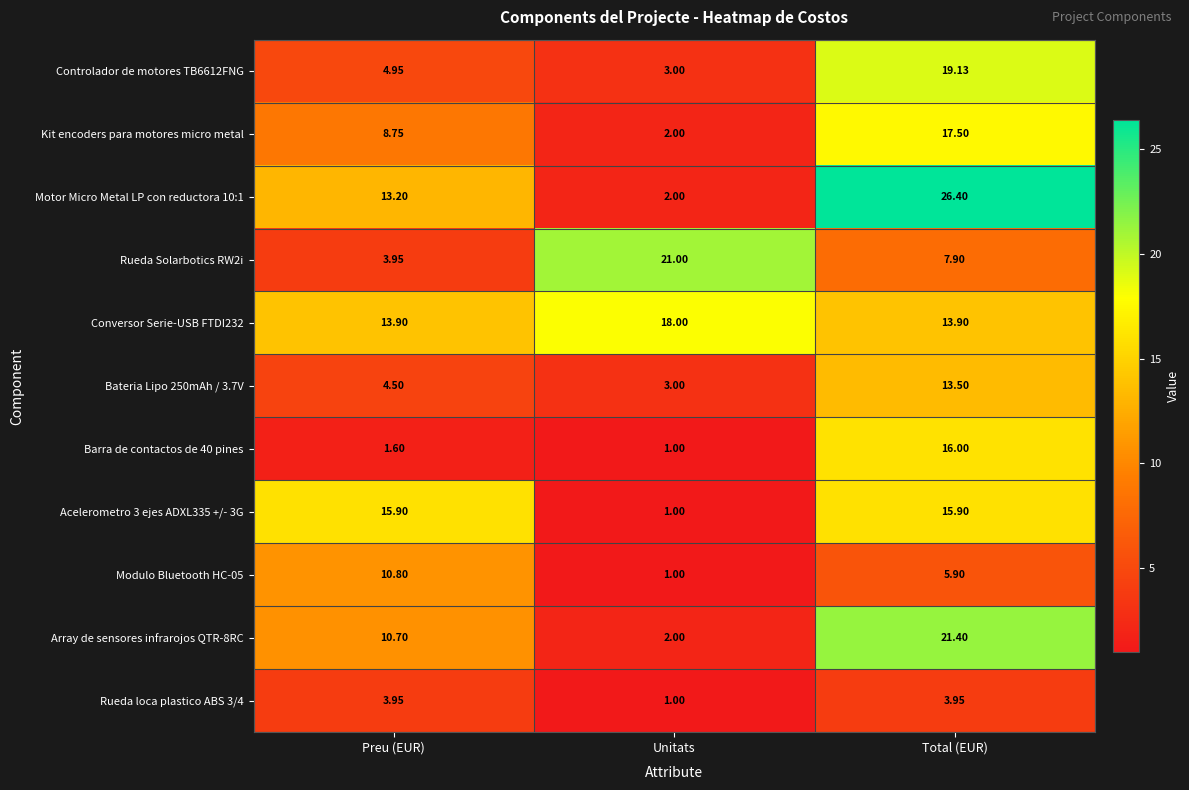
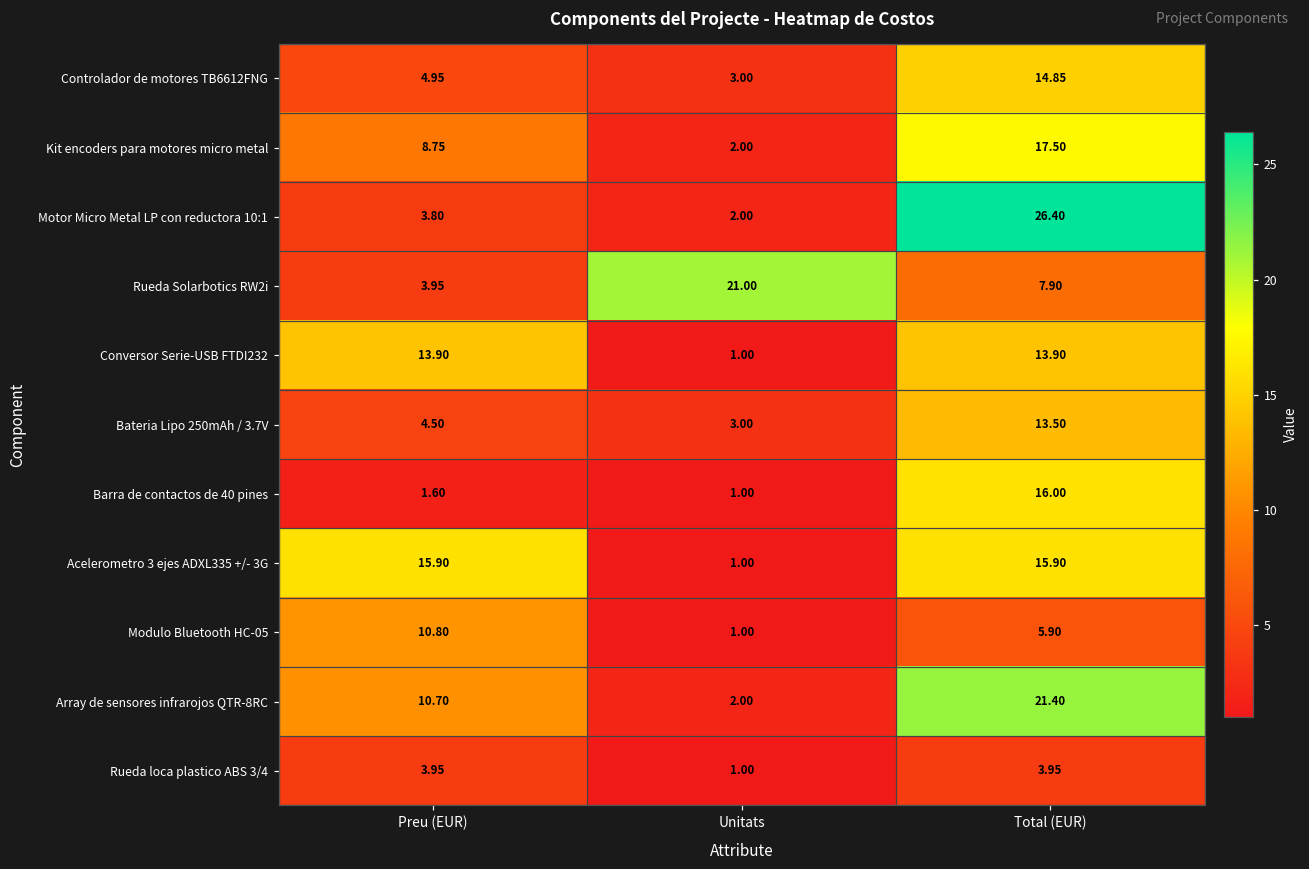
  {
    "Controlador de motores TB6612FNG": {
      "Preu (EUR)": 4.95,
      "Unitats": 3.00,
-     "Total (EUR)": 19.13
+     "Total (EUR)": 14.85
    },
    "Kit encoders para motores micro metal": {
      "Preu (EUR)": 8.75,
      "Unitats": 2.00,
      "Total (EUR)": 17.50
    },
    "Motor Micro Metal LP con reductora 10:1": {
-     "Preu (EUR)": 13.20,
+     "Preu (EUR)": 3.80,
      "Unitats": 2.00,
      "Total (EUR)": 26.40
    },
    "Rueda Solarbotics RW2i": {
      "Preu (EUR)": 3.95,
      "Unitats": 21.00,
      "Total (EUR)": 7.90
    },
    "Conversor Serie-USB FTDI232": {
      "Preu (EUR)": 13.90,
-     "Unitats": 18.00,
+     "Unitats": 1.00,
      "Total (EUR)": 13.90
    },
    "Bateria Lipo 250mAh / 3.7V": {
      "Preu (EUR)": 4.50,
      "Unitats": 3.00,
      "Total (EUR)": 13.50
    },
    "Barra de contactos de 40 pines": {
      "Preu (EUR)": 1.60,
      "Unitats": 1.00,
      "Total (EUR)": 16.00
    },
    "Acelerometro 3 ejes ADXL335 +/- 3G": {
      "Preu (EUR)": 15.90,
      "Unitats": 1.00,
      "Total (EUR)": 15.90
    },
    "Modulo Bluetooth HC-05": {
      "Preu (EUR)": 10.80,
      "Unitats": 1.00,
      "Total (EUR)": 5.90
    },
    "Array de sensores infrarojos QTR-8RC": {
      "Preu (EUR)": 10.70,
      "Unitats": 2.00,
      "Total (EUR)": 21.40
    },
    "Rueda loca plastico ABS 3/4": {
      "Preu (EUR)": 3.95,
      "Unitats": 1.00,
      "Total (EUR)": 3.95
    }
  }
